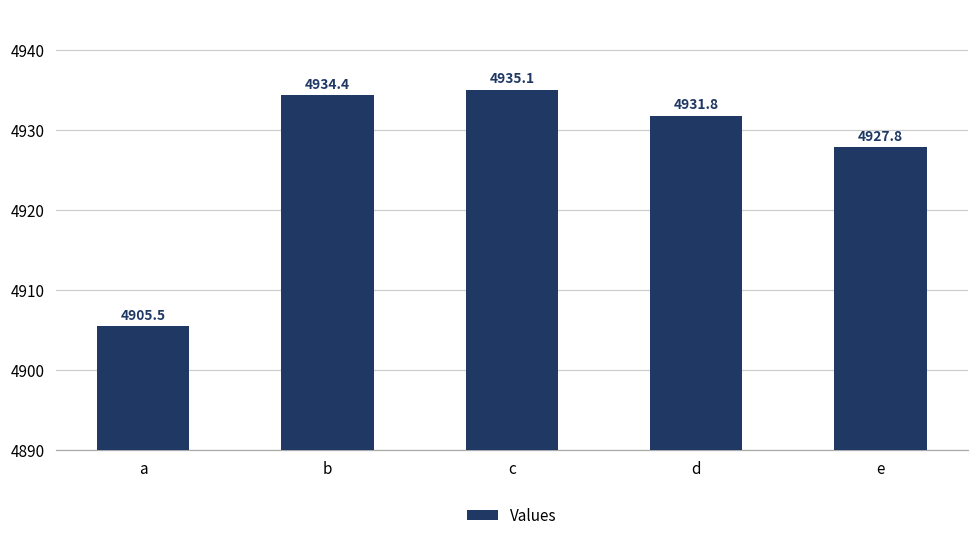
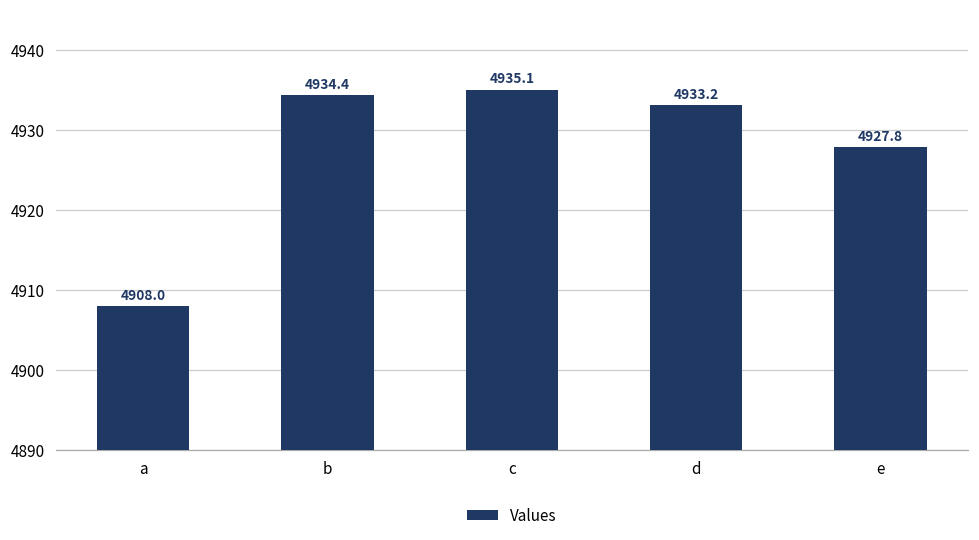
  {
-   "a": 4905.5,
+   "a": 4908.0,
    "b": 4934.4,
    "c": 4935.1,
-   "d": 4931.8,
+   "d": 4933.2,
    "e": 4927.8
  }
